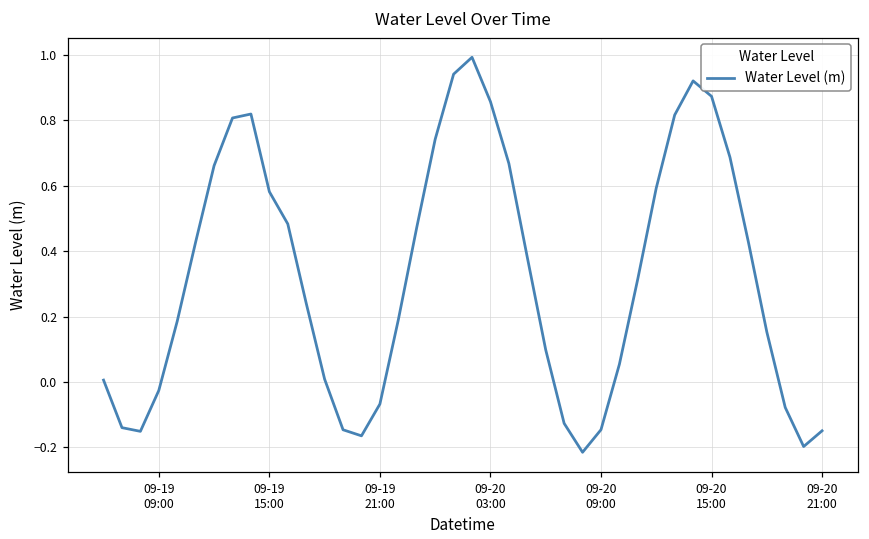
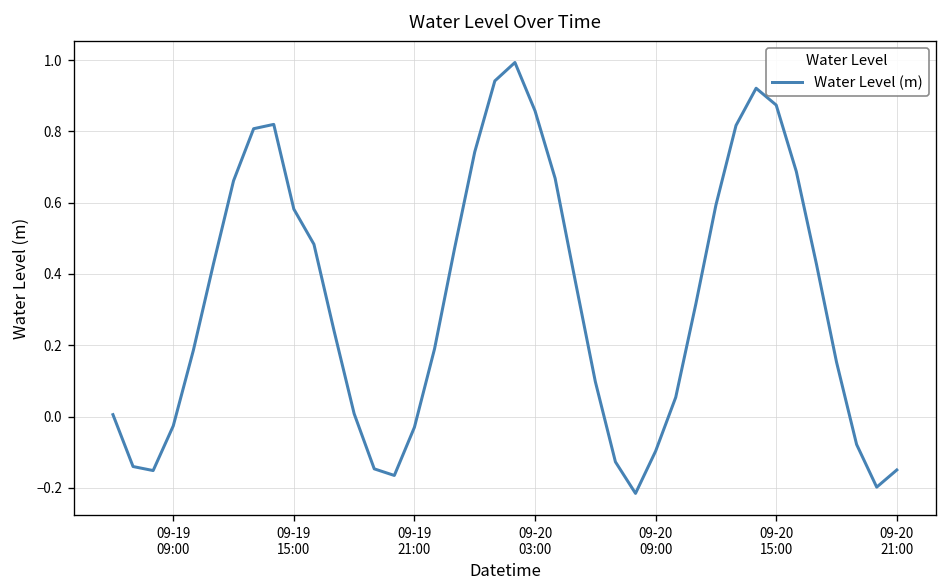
  {
    "09-19 09:00": -0.03,
    "09-19 15:00": 0.58,
-   "09-19 21:00": -0.07,
+   "09-19 21:00": -0.03,
    "09-20 03:00": 0.86,
-   "09-20 09:00": -0.15,
+   "09-20 09:00": -0.10,
    "09-20 15:00": 0.87,
    "09-20 21:00": -0.15
  }
